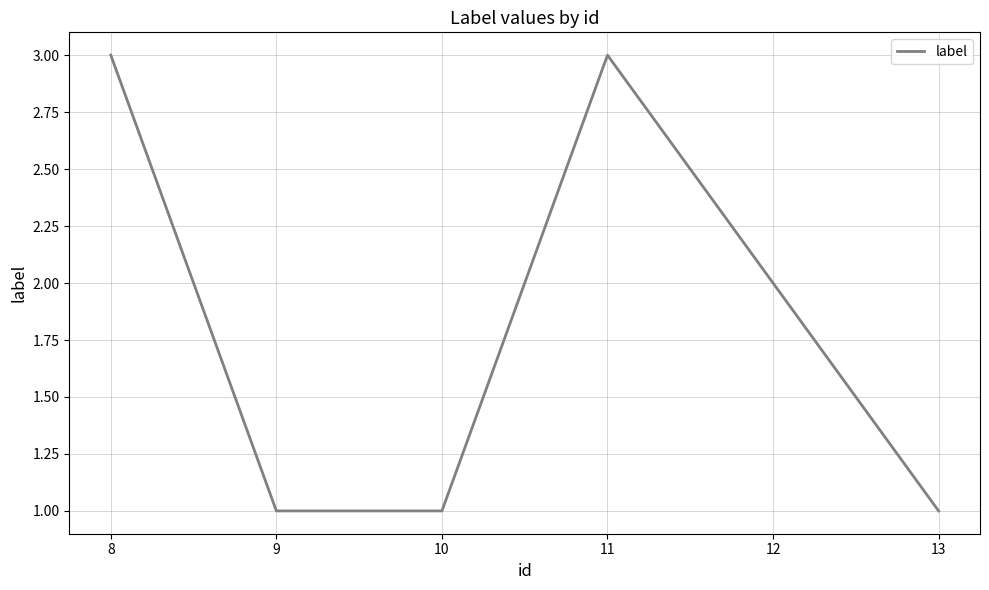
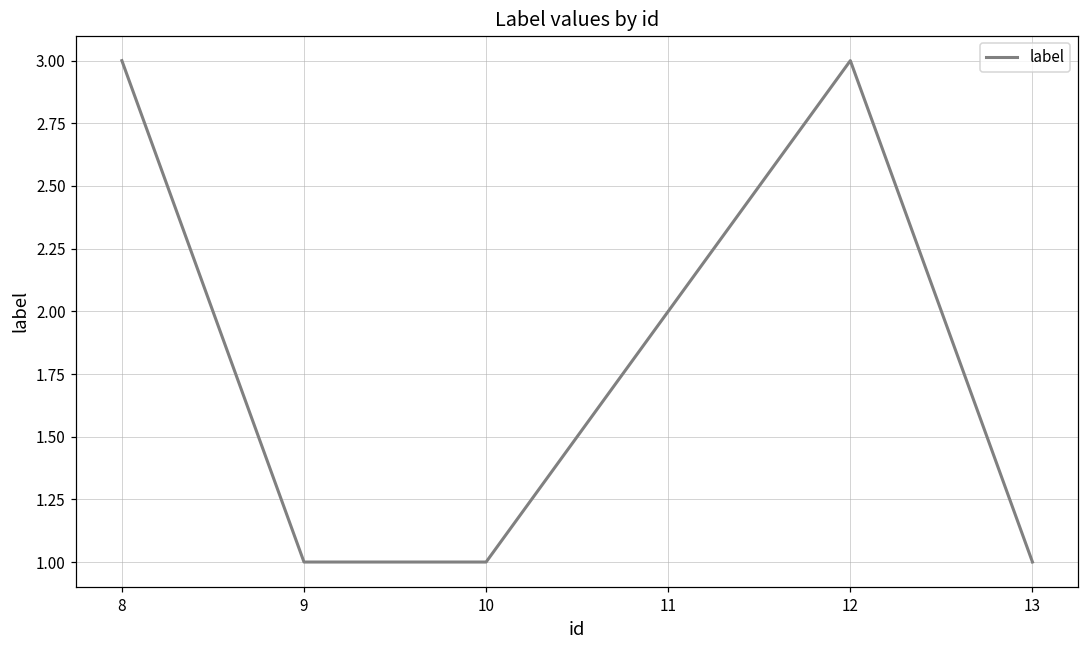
  {
    "8": 3,
    "9": 1,
    "10": 1,
-   "11": 3,
-   "12": 2,
+   "11": 2,
+   "12": 3,
    "13": 1
  }
